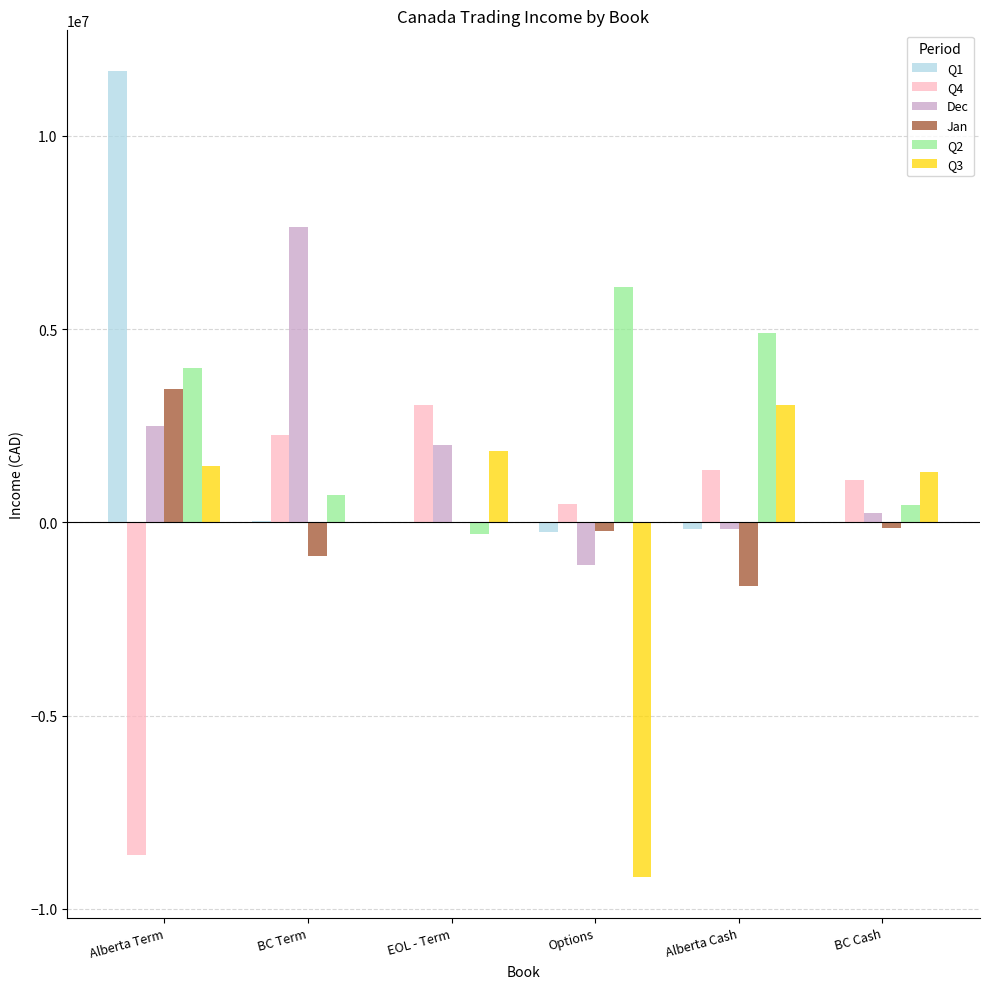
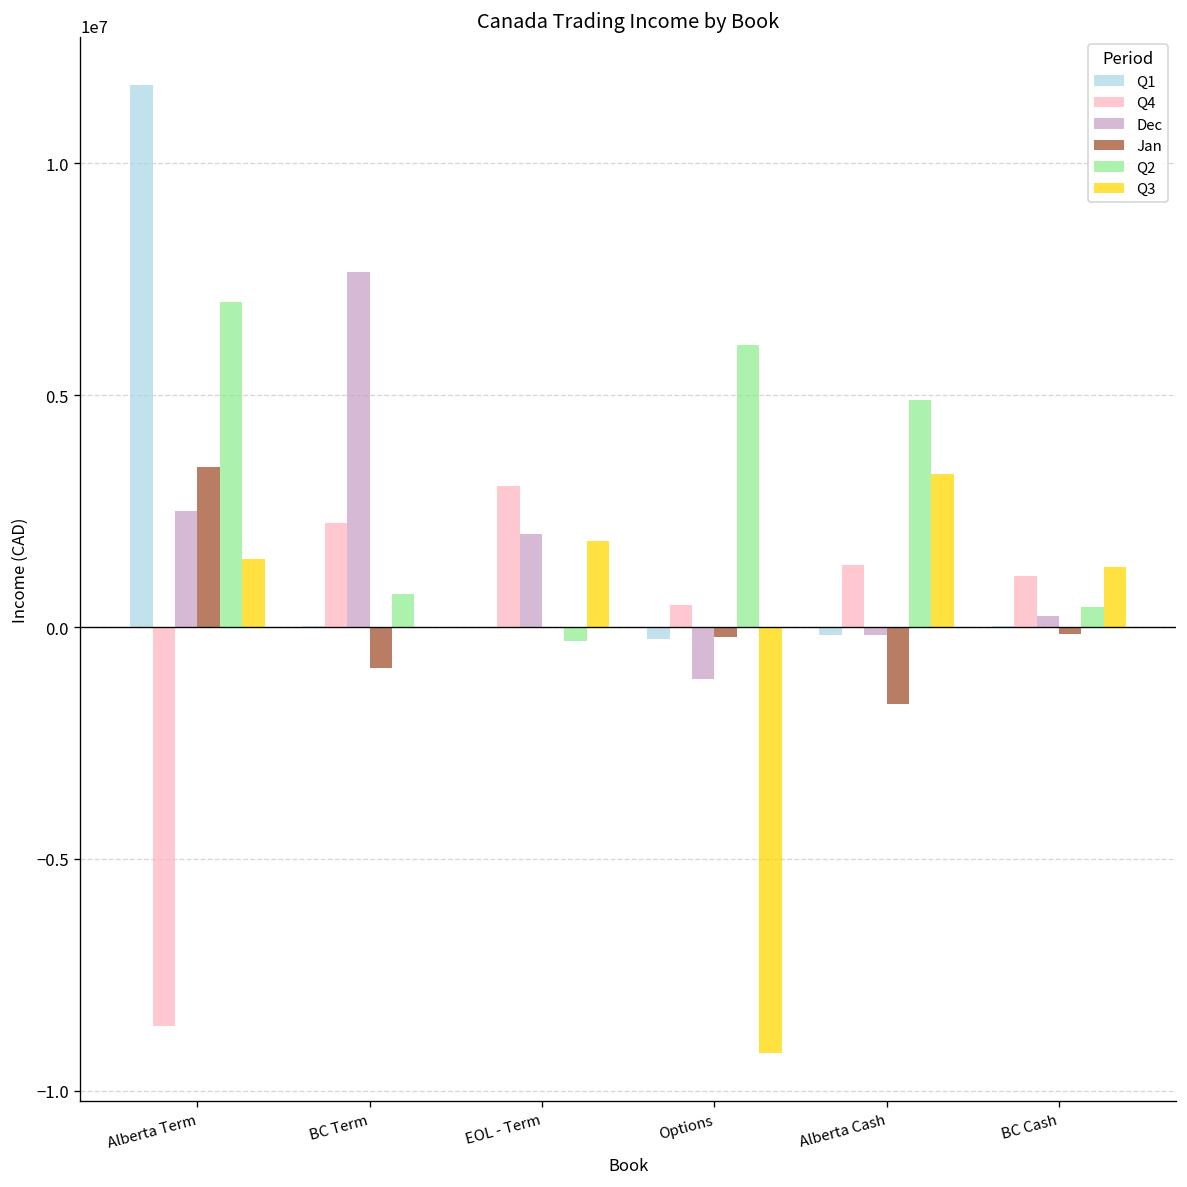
  {
    "Q1": {
      "Alberta Term": 11700000,
      "EOL - Term": 0,
      "Options": -300000,
      "Alberta Cash": -200000
    },
    "Jan": {
      "Alberta Term": 3500000,
      "BC Term": -900000,
      "EOL - Term": 0,
      "Options": -200000,
      "Alberta Cash": -1600000,
      "BC Cash": -100000
    },
    "Q2": {
-     "Alberta Term": 4000000,
+     "Alberta Term": 7000000,
      "BC Term": 700000,
      "EOL - Term": -300000,
      "Options": 6100000,
      "Alberta Cash": 4900000,
      "BC Cash": 400000
    },
    "Q3": {
      "Alberta Term": 1500000,
      "BC Term": 0,
      "EOL - Term": 1800000,
      "Options": -9200000,
-     "Alberta Cash": 3000000,
+     "Alberta Cash": 3300000,
      "BC Cash": 1300000
    }
  }
